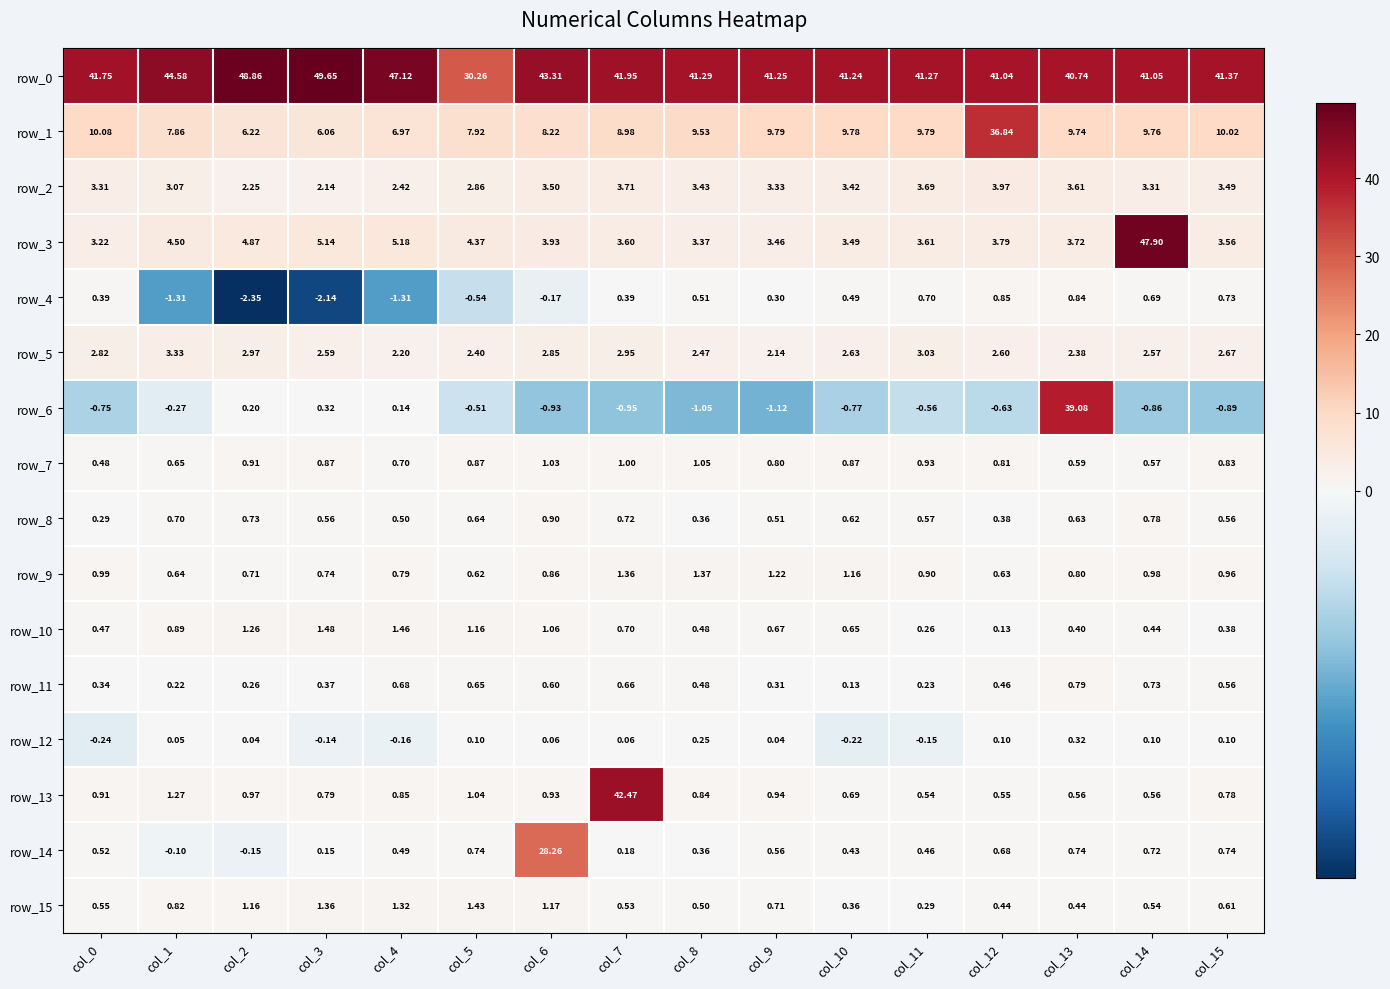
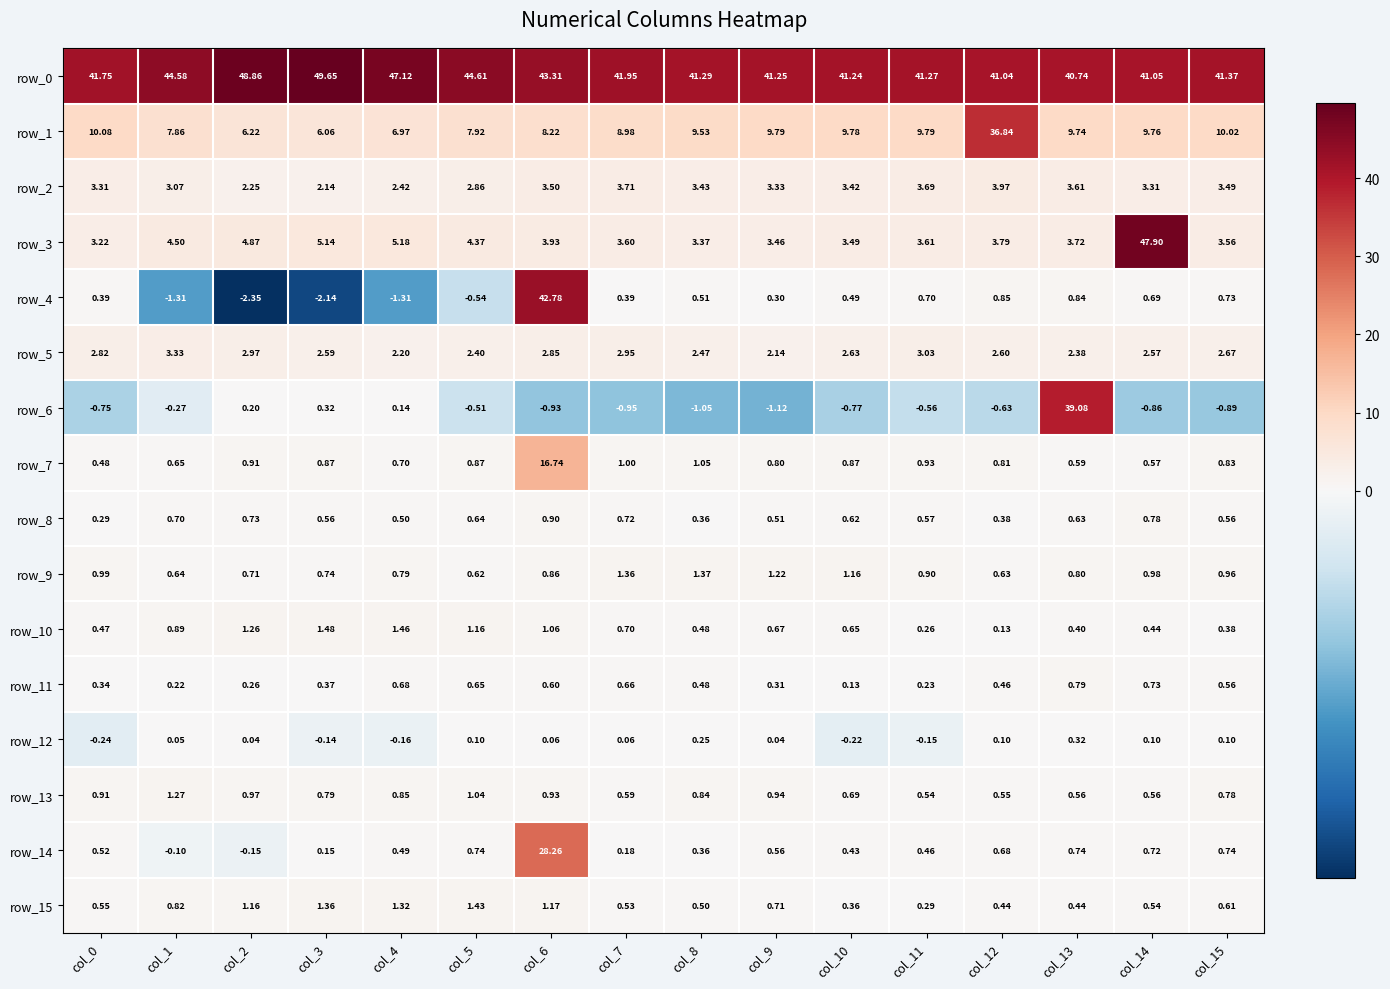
  {
    "row_0": {
      "col_0": 41.75,
      "col_1": 44.58,
      "col_2": 48.86,
      "col_3": 49.65,
      "col_4": 47.12,
-     "col_5": 30.26,
+     "col_5": 44.61,
      "col_6": 43.31,
      "col_7": 41.95,
      "col_8": 41.29,
      "col_9": 41.25,
      "col_10": 41.24,
      "col_11": 41.27,
      "col_12": 41.04,
      "col_13": 40.74,
      "col_14": 41.05,
      "col_15": 41.37
    },
    "row_4": {
      "col_0": 0.39,
      "col_1": -1.31,
      "col_2": -2.35,
      "col_3": -2.14,
      "col_4": -1.31,
      "col_5": -0.54,
-     "col_6": -0.17,
+     "col_6": 42.78,
      "col_7": 0.39,
      "col_8": 0.51,
      "col_9": 0.30,
      "col_10": 0.49,
      "col_11": 0.70,
      "col_12": 0.85,
      "col_13": 0.84,
      "col_14": 0.69,
      "col_15": 0.73
    },
    "row_7": {
      "col_0": 0.48,
      "col_1": 0.65,
      "col_2": 0.91,
      "col_3": 0.87,
      "col_4": 0.70,
      "col_5": 0.87,
-     "col_6": 1.03,
+     "col_6": 16.74,
      "col_7": 1.00,
      "col_8": 1.05,
      "col_9": 0.80,
      "col_10": 0.87,
      "col_11": 0.93,
      "col_12": 0.81,
      "col_13": 0.59,
      "col_14": 0.57,
      "col_15": 0.83
    },
    "row_13": {
      "col_0": 0.91,
      "col_1": 1.27,
      "col_2": 0.97,
      "col_3": 0.79,
      "col_4": 0.85,
      "col_5": 1.04,
      "col_6": 0.93,
-     "col_7": 42.47,
+     "col_7": 0.59,
      "col_8": 0.84,
      "col_9": 0.94,
      "col_10": 0.69,
      "col_11": 0.54,
      "col_12": 0.55,
      "col_13": 0.56,
      "col_14": 0.56,
      "col_15": 0.78
    }
  }
